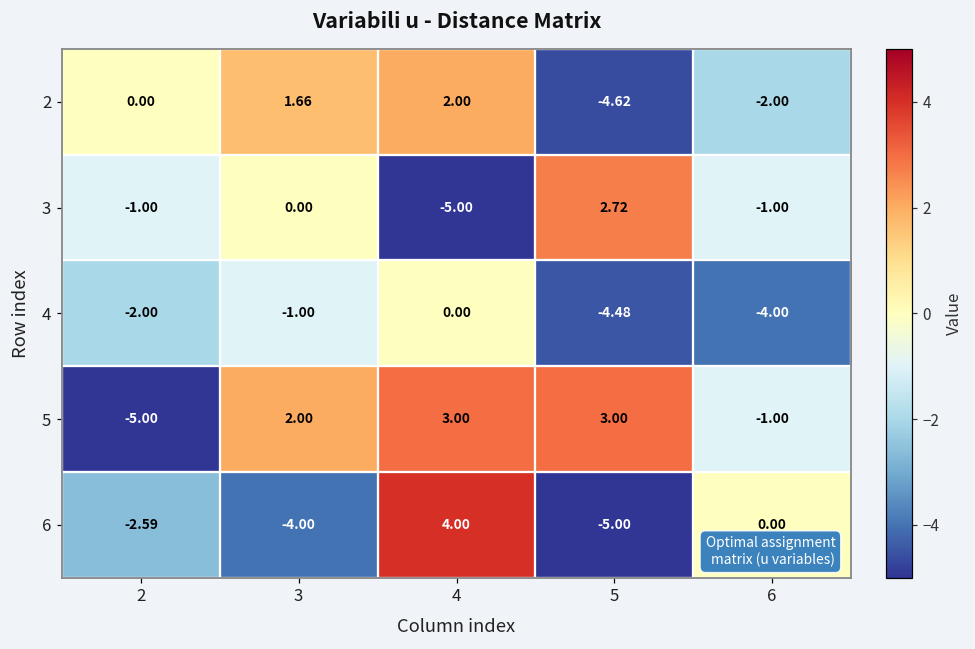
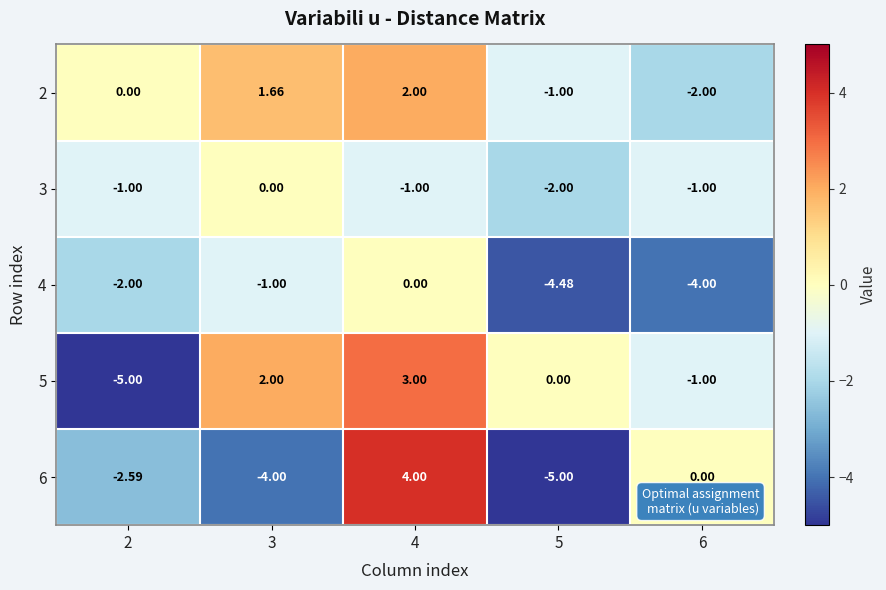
  {
    "2": {
      "2": 0.00,
      "3": 1.66,
      "4": 2.00,
-     "5": -4.62,
+     "5": -1.00,
      "6": -2.00
    },
    "3": {
      "2": -1.00,
      "3": 0.00,
-     "4": -5.00,
-     "5": 2.72,
+     "4": -1.00,
+     "5": -2.00,
      "6": -1.00
    },
    "4": {
      "2": -2.00,
      "3": -1.00,
      "4": 0.00,
      "5": -4.48,
      "6": -4.00
    },
    "5": {
      "2": -5.00,
      "3": 2.00,
      "4": 3.00,
-     "5": 3.00,
+     "5": 0.00,
      "6": -1.00
    },
    "6": {
      "2": -2.59,
      "3": -4.00,
      "4": 4.00,
      "5": -5.00
    }
  }
